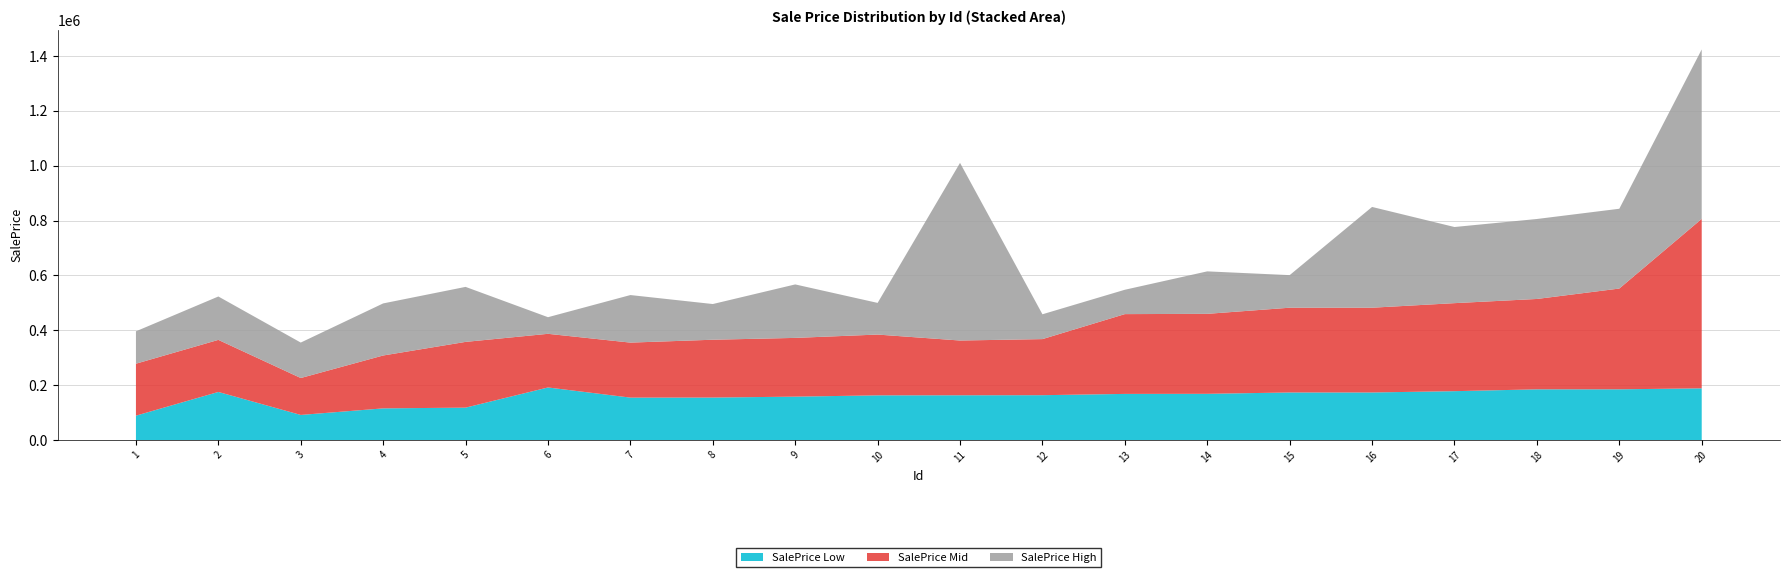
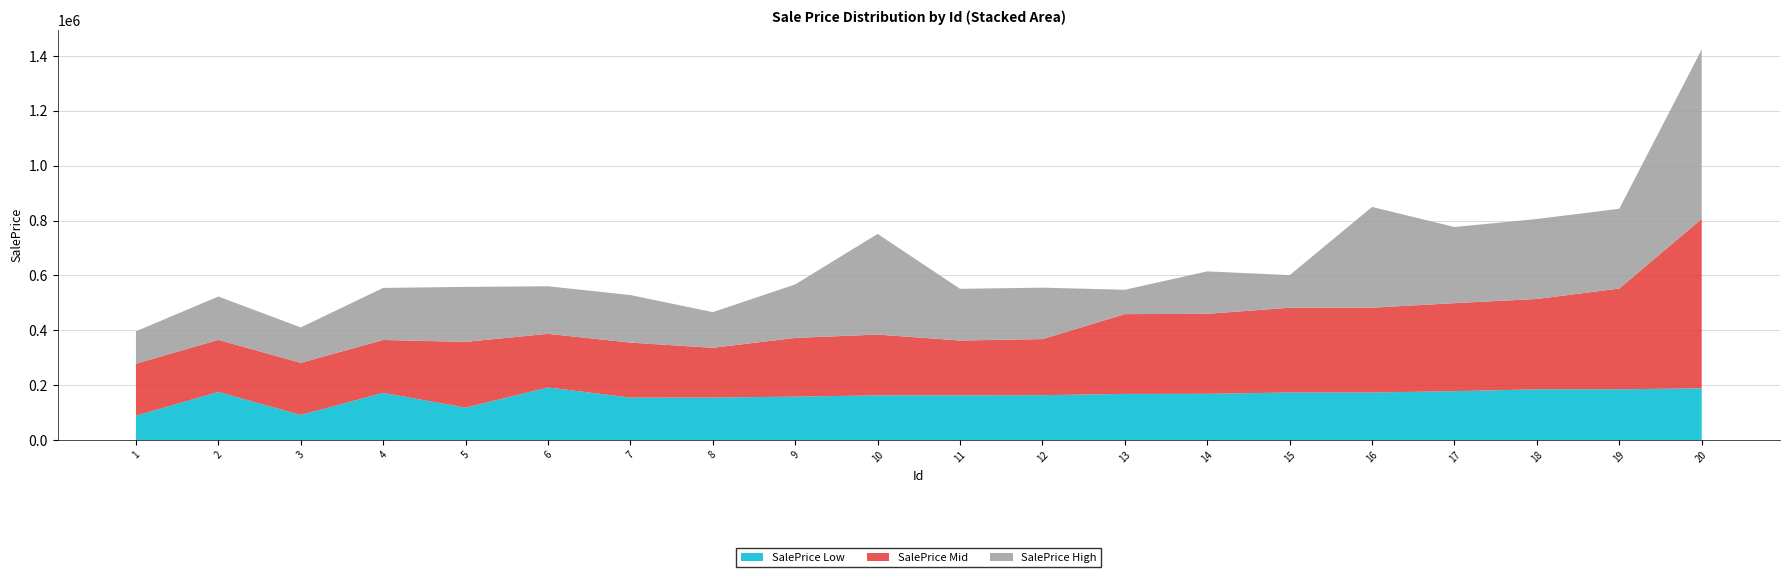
  {
    "SalePrice Low": {
      "1": 90000,
      "2": 180000,
      "3": 90000,
-     "4": 120000,
+     "4": 170000,
      "5": 120000,
      "6": 190000,
      "7": 150000,
      "8": 150000,
      "9": 160000,
      "10": 160000,
      "11": 160000,
      "12": 160000,
      "13": 170000,
      "14": 170000,
      "15": 170000,
      "16": 170000,
      "17": 180000,
      "18": 180000,
      "19": 180000,
      "20": 190000
    },
    "SalePrice Mid": {
      "1": 190000,
      "2": 190000,
-     "3": 130000,
+     "3": 190000,
      "4": 190000,
      "5": 240000,
      "6": 200000,
      "7": 200000,
-     "8": 210000,
+     "8": 180000,
      "9": 210000,
      "10": 220000,
      "11": 200000,
      "12": 200000,
      "13": 290000,
      "14": 290000,
      "15": 310000,
      "16": 310000,
      "17": 320000,
      "18": 330000,
      "19": 370000,
      "20": 620000
    },
    "SalePrice High": {
      "1": 120000,
      "2": 160000,
      "3": 130000,
      "4": 190000,
      "5": 200000,
-     "6": 60000,
+     "6": 170000,
      "7": 170000,
      "8": 130000,
      "9": 190000,
-     "10": 120000,
-     "11": 650000,
-     "12": 90000,
+     "10": 370000,
+     "11": 190000,
+     "12": 190000,
      "13": 90000,
      "14": 150000,
      "15": 120000,
      "16": 370000,
      "17": 280000,
      "18": 290000,
      "19": 290000,
      "20": 620000
    }
  }
